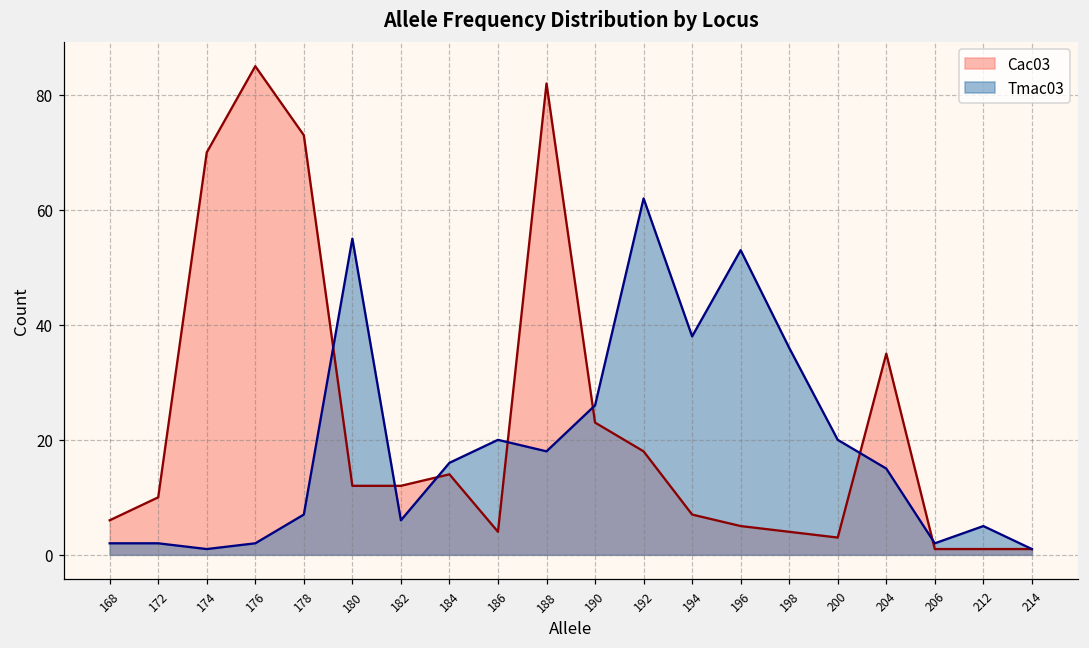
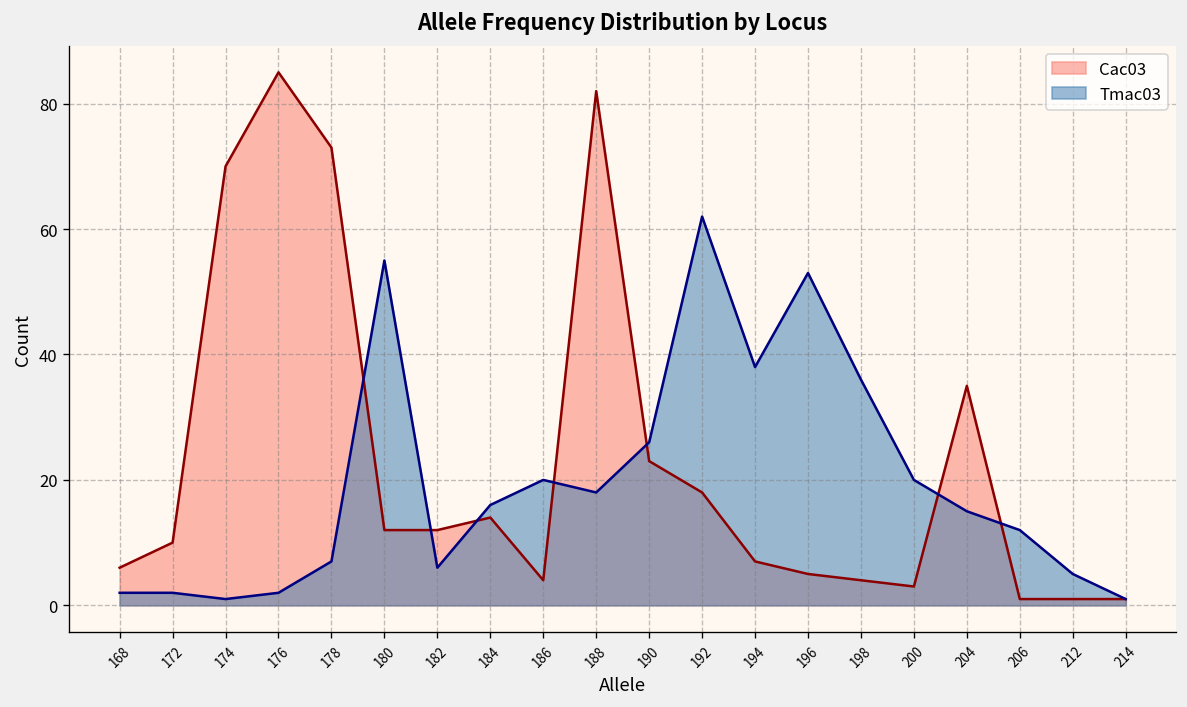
  {
    "Cac03": {
      "168": 6,
      "172": 10,
      "174": 70,
      "176": 85,
      "178": 73,
      "180": 12,
      "182": 12,
      "184": 14,
      "186": 4,
      "188": 82,
      "190": 23,
      "192": 18,
      "194": 7,
      "196": 5,
      "198": 4,
      "200": 3,
      "204": 35,
      "206": 1,
      "212": 1
    },
    "Tmac03": {
      "168": 2,
      "172": 2,
      "174": 1,
      "176": 2,
      "178": 7,
      "180": 55,
      "182": 6,
      "184": 16,
      "186": 20,
      "188": 18,
      "190": 26,
      "192": 62,
      "194": 38,
      "196": 53,
      "198": 36,
      "200": 20,
      "204": 15,
-     "206": 2,
+     "206": 12,
      "212": 5
    }
  }
